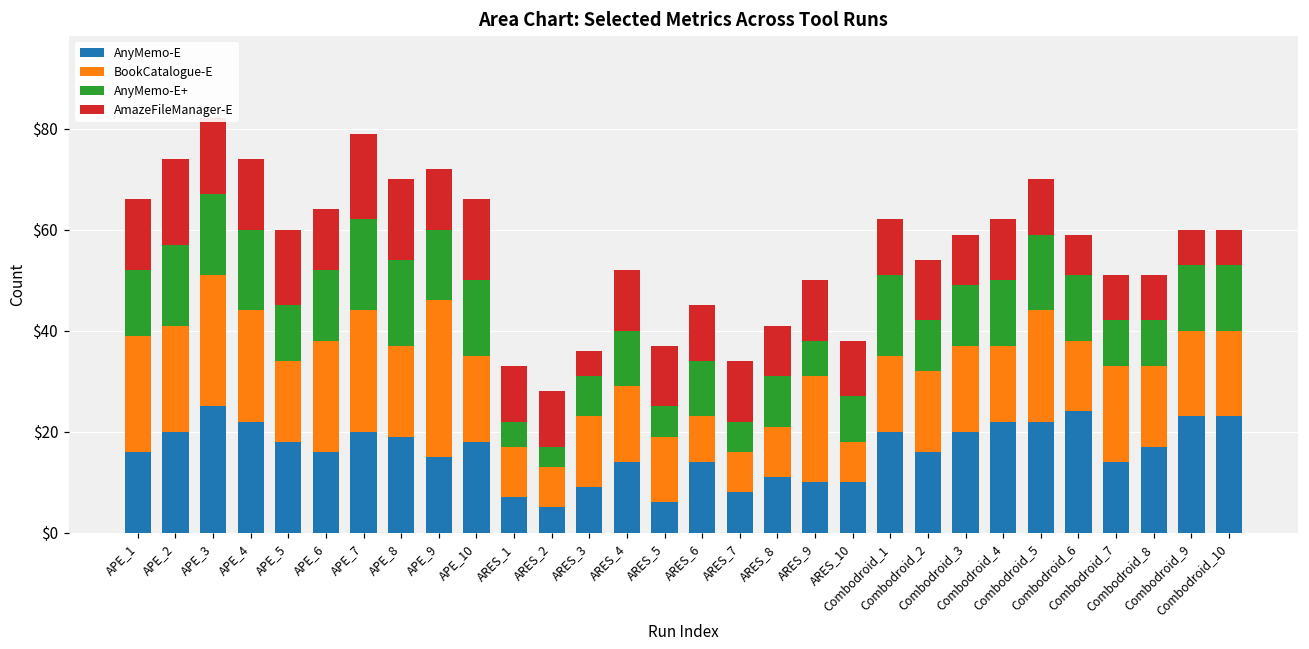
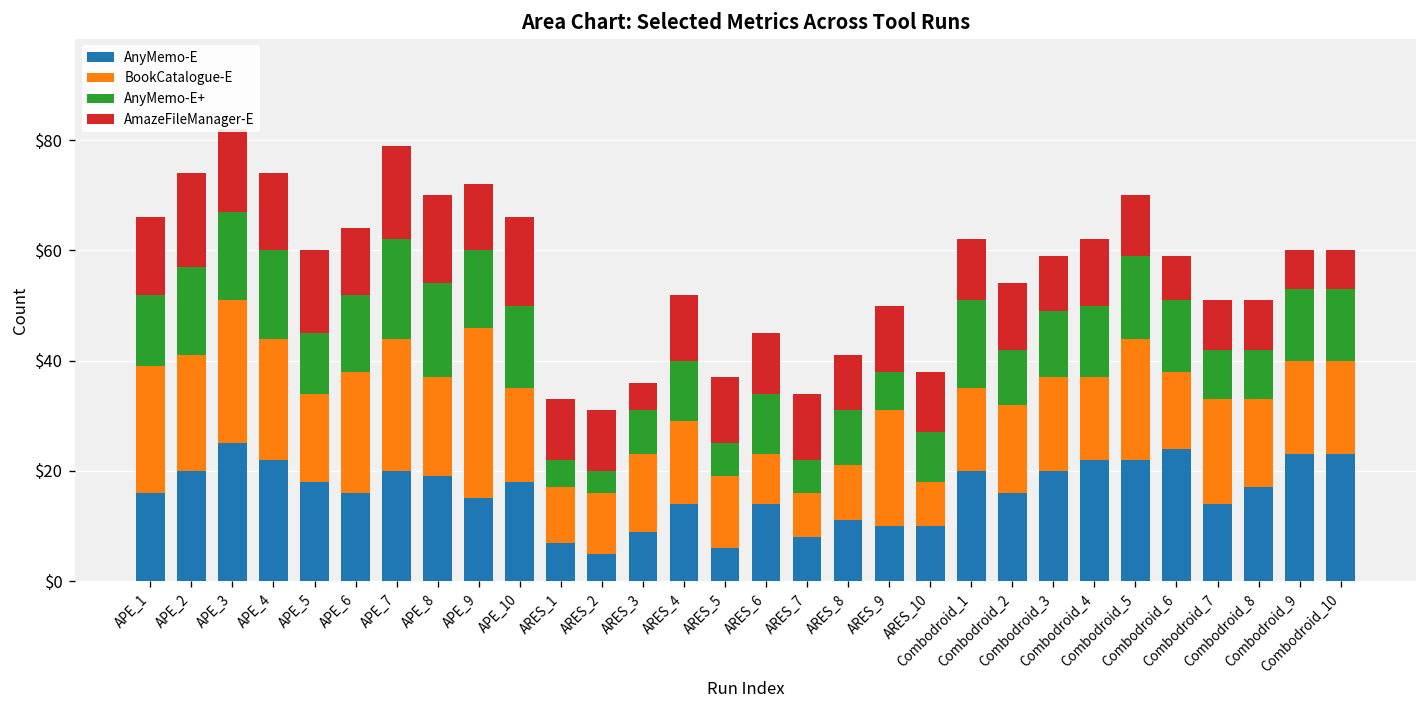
  {
    "AnyMemo-E": {
      "APE_1": "$16",
      "APE_2": "$20",
      "APE_3": "$25",
      "APE_4": "$22",
      "APE_5": "$18",
      "APE_6": "$16",
      "APE_7": "$20",
      "APE_8": "$19",
      "APE_9": "$15",
      "APE_10": "$18",
      "ARES_1": "$7",
      "ARES_2": "$5",
      "ARES_3": "$9",
      "ARES_4": "$14",
      "ARES_5": "$6",
      "ARES_6": "$14",
      "ARES_7": "$8",
      "ARES_8": "$11",
      "ARES_9": "$10",
      "ARES_10": "$10",
      "Combodroid_1": "$20",
      "Combodroid_2": "$16",
      "Combodroid_3": "$20",
      "Combodroid_4": "$22",
      "Combodroid_5": "$22",
      "Combodroid_6": "$24",
      "Combodroid_7": "$14",
      "Combodroid_8": "$17",
      "Combodroid_9": "$23",
      "Combodroid_10": "$23"
    },
    "BookCatalogue-E": {
      "APE_1": "$23",
      "APE_2": "$21",
      "APE_3": "$26",
      "APE_4": "$22",
      "APE_5": "$16",
      "APE_6": "$22",
      "APE_7": "$24",
      "APE_8": "$18",
      "APE_9": "$31",
      "APE_10": "$17",
      "ARES_1": "$10",
-     "ARES_2": "$8",
+     "ARES_2": "$11",
      "ARES_3": "$14",
      "ARES_4": "$15",
      "ARES_5": "$13",
      "ARES_6": "$9",
      "ARES_7": "$8",
      "ARES_8": "$10",
      "ARES_9": "$21",
      "ARES_10": "$8",
      "Combodroid_1": "$15",
      "Combodroid_2": "$16",
      "Combodroid_3": "$17",
      "Combodroid_4": "$15",
      "Combodroid_5": "$22",
      "Combodroid_6": "$14",
      "Combodroid_7": "$19",
      "Combodroid_8": "$16",
      "Combodroid_9": "$17",
      "Combodroid_10": "$17"
    },
    "AnyMemo-E+": {
      "APE_1": "$13",
      "APE_2": "$16",
      "APE_3": "$16",
      "APE_4": "$16",
      "APE_5": "$11",
      "APE_6": "$14",
      "APE_7": "$18",
      "APE_8": "$17",
      "APE_9": "$14",
      "APE_10": "$15",
      "ARES_1": "$5",
      "ARES_2": "$4",
      "ARES_3": "$8",
      "ARES_4": "$11",
      "ARES_5": "$6",
      "ARES_6": "$11",
      "ARES_7": "$6",
      "ARES_8": "$10",
      "ARES_9": "$7",
      "ARES_10": "$9",
      "Combodroid_1": "$16",
      "Combodroid_2": "$10",
      "Combodroid_3": "$12",
      "Combodroid_4": "$13",
      "Combodroid_5": "$15",
      "Combodroid_6": "$13",
      "Combodroid_7": "$9",
      "Combodroid_8": "$9",
      "Combodroid_9": "$13",
      "Combodroid_10": "$13"
    },
    "AmazeFileManager-E": {
      "APE_1": "$14",
      "APE_2": "$17",
      "APE_3": "$15",
      "APE_4": "$14",
      "APE_5": "$15",
      "APE_6": "$12",
      "APE_7": "$17",
      "APE_8": "$16",
      "APE_9": "$12",
      "APE_10": "$16",
      "ARES_1": "$11",
      "ARES_2": "$11",
      "ARES_3": "$5",
      "ARES_4": "$12",
      "ARES_5": "$12",
      "ARES_6": "$11",
      "ARES_7": "$12",
      "ARES_8": "$10",
      "ARES_9": "$12",
      "ARES_10": "$11",
      "Combodroid_1": "$11",
      "Combodroid_2": "$12",
      "Combodroid_3": "$10",
      "Combodroid_4": "$12",
      "Combodroid_5": "$11",
      "Combodroid_6": "$8",
      "Combodroid_7": "$9",
      "Combodroid_8": "$9",
      "Combodroid_9": "$7",
      "Combodroid_10": "$7"
    }
  }
